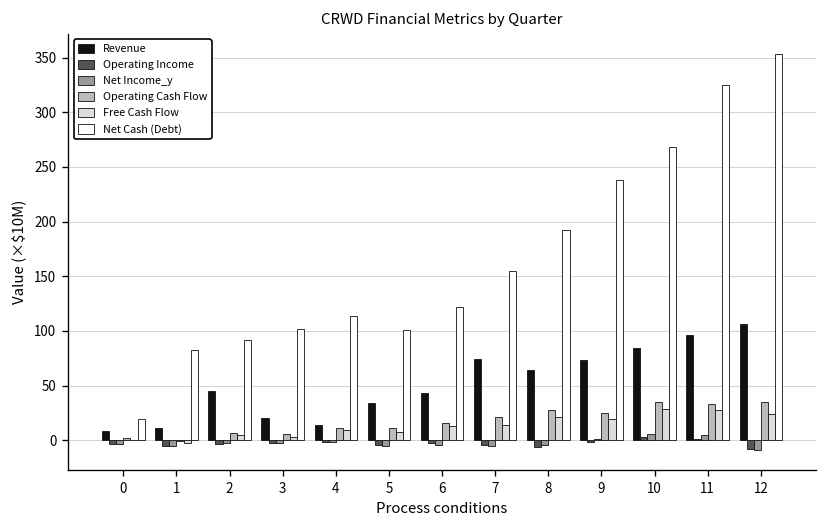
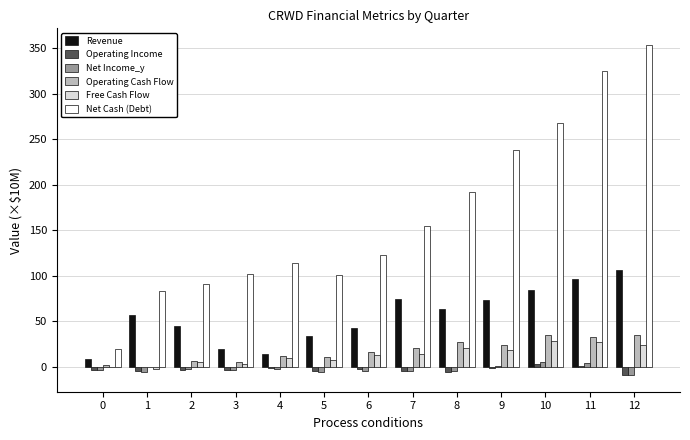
  {
    "Revenue": {
      "0": 10,
-     "1": 10,
+     "1": 60,
      "2": 50,
      "3": 20,
      "4": 10,
      "5": 30,
      "6": 40,
      "7": 70,
      "8": 60,
      "9": 70,
      "10": 80,
      "11": 100,
      "12": 110
    },
    "Operating Income": {
      "0": 0,
      "1": -10,
      "2": 0,
      "3": 0,
      "5": 0,
      "7": 0,
      "8": -10,
      "10": 0,
      "12": -10
    }
  }
